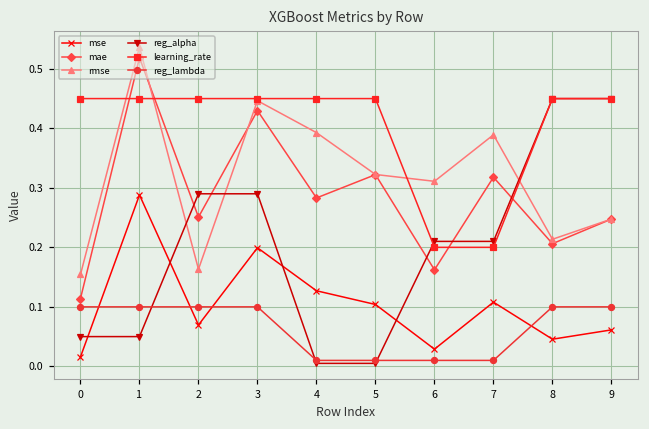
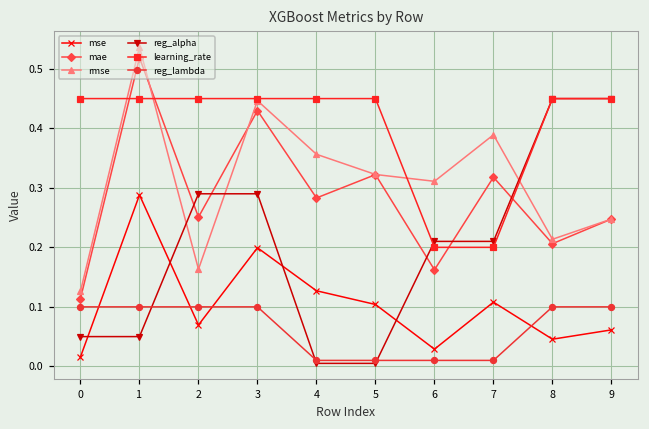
  {
    "rmse": {
-     "0": 0.15,
+     "0": 0.13,
      "2": 0.16,
-     "4": 0.39,
+     "4": 0.36,
      "6": 0.31,
      "7": 0.39,
      "8": 0.21
    }
  }
